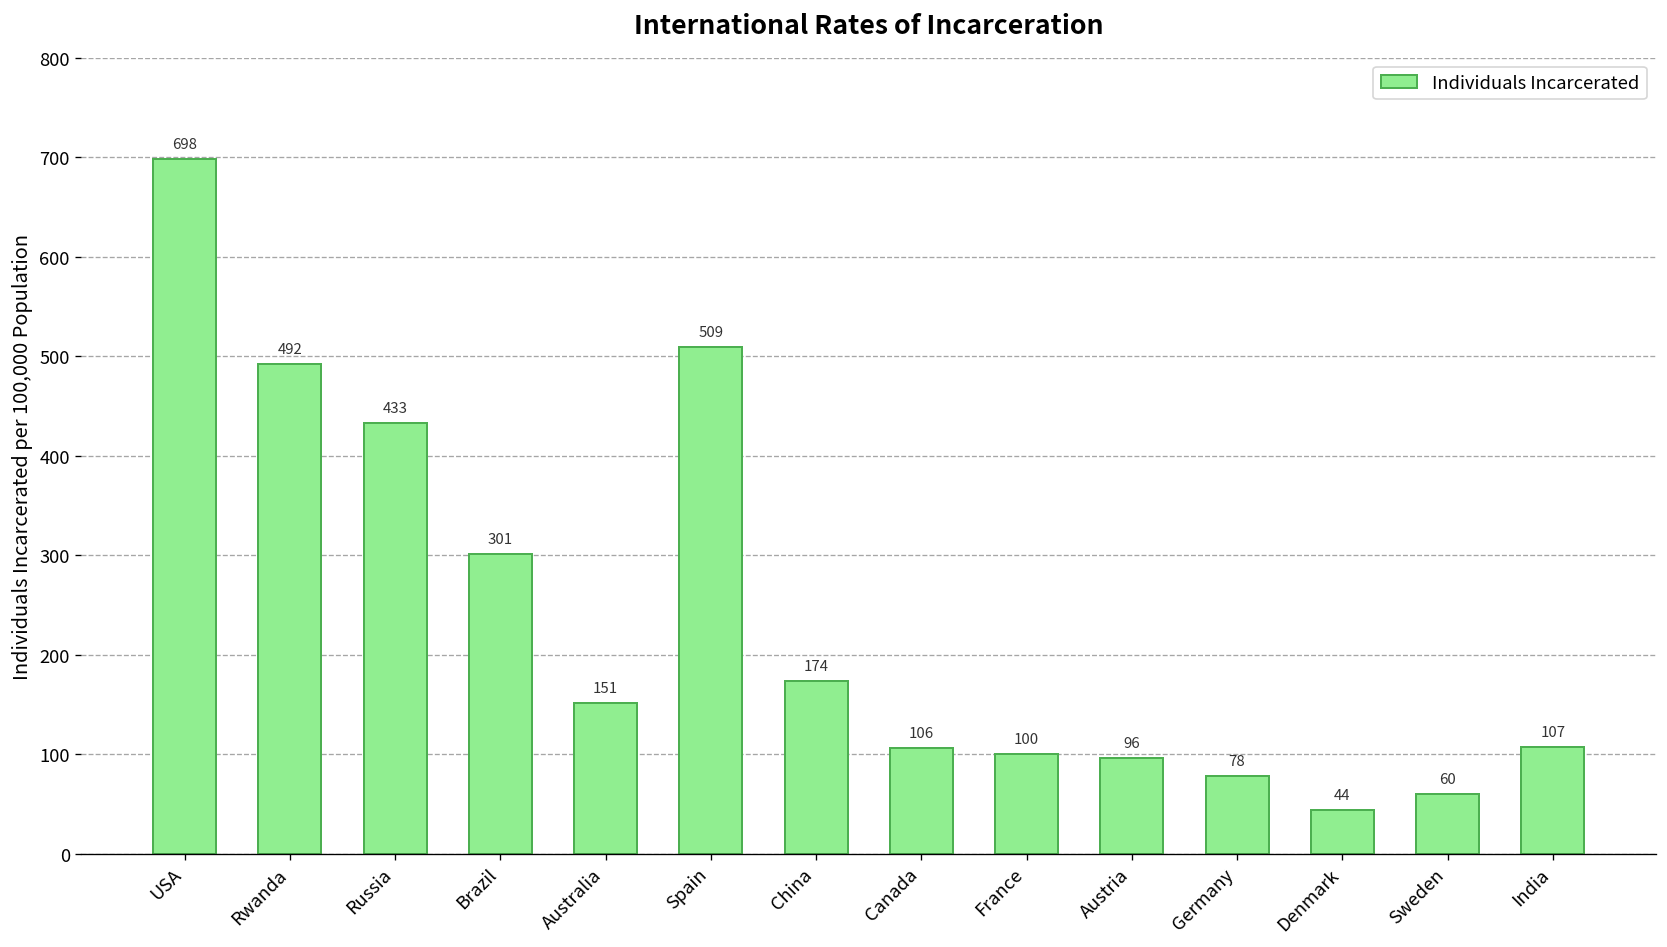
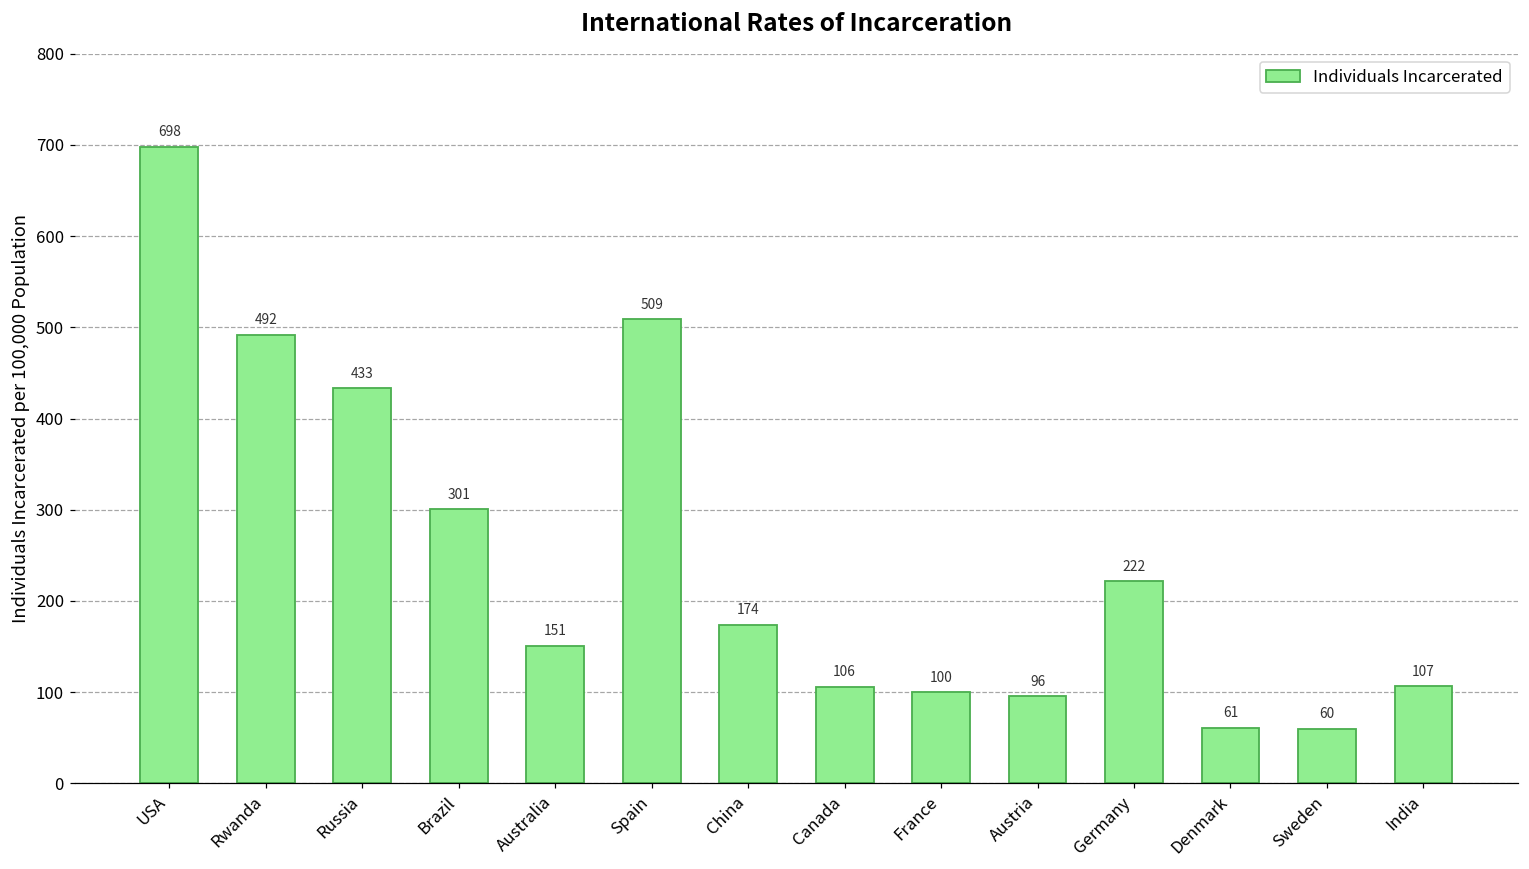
  {
    "USA": 698,
    "Rwanda": 492,
    "Russia": 433,
    "Brazil": 301,
    "Australia": 151,
    "Spain": 509,
    "China": 174,
    "Canada": 106,
    "France": 100,
    "Austria": 96,
-   "Germany": 78,
-   "Denmark": 44,
+   "Germany": 222,
+   "Denmark": 61,
    "Sweden": 60,
    "India": 107
  }
